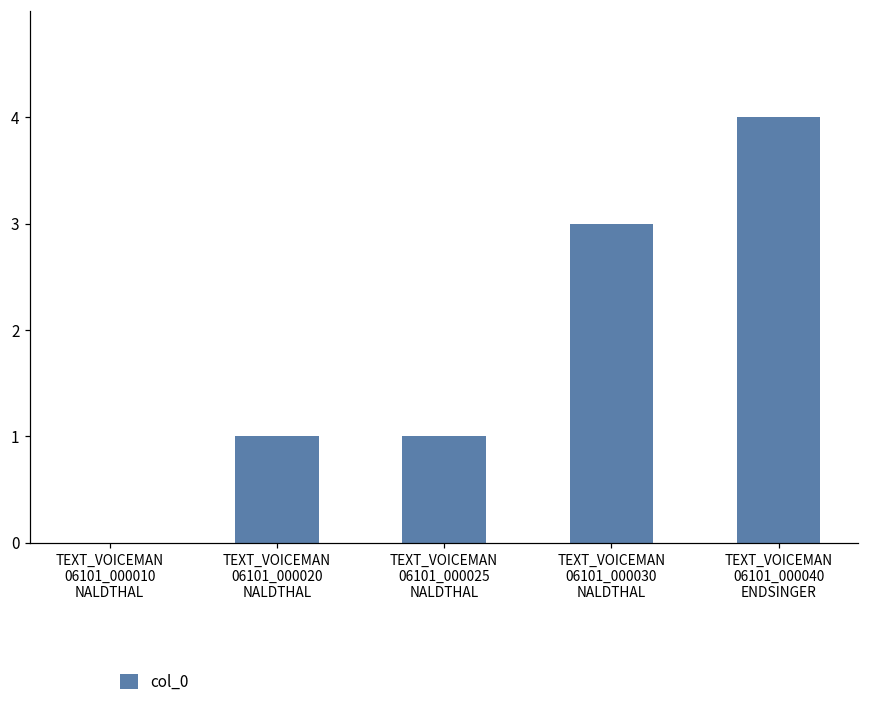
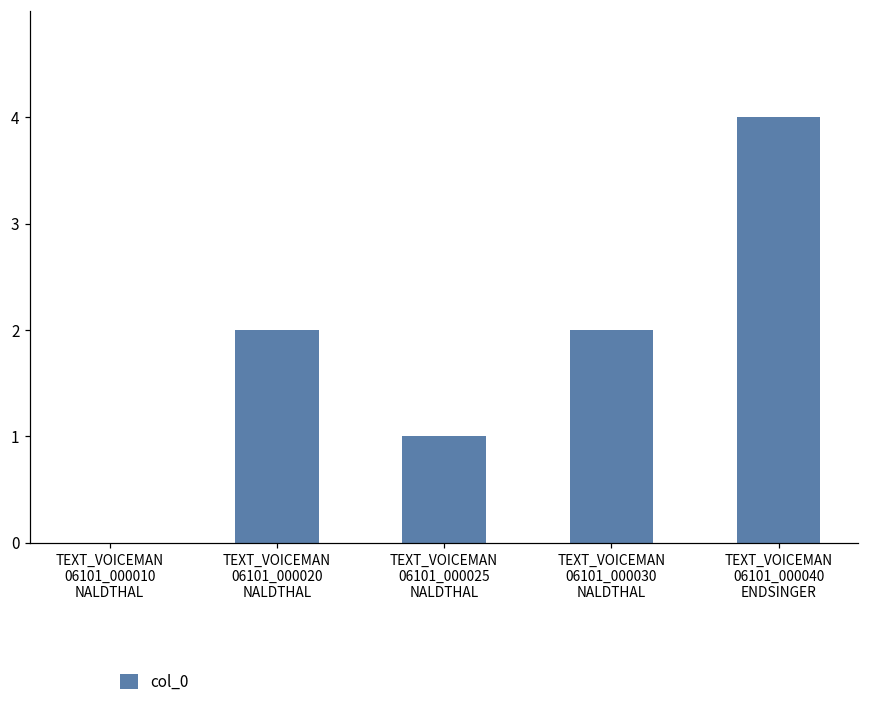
  {
    "TEXT_VOICEMAN 06101_000010 NALDTHAL": 0,
-   "TEXT_VOICEMAN 06101_000020 NALDTHAL": 1,
+   "TEXT_VOICEMAN 06101_000020 NALDTHAL": 2,
    "TEXT_VOICEMAN 06101_000025 NALDTHAL": 1,
-   "TEXT_VOICEMAN 06101_000030 NALDTHAL": 3,
+   "TEXT_VOICEMAN 06101_000030 NALDTHAL": 2,
    "TEXT_VOICEMAN 06101_000040 ENDSINGER": 4
  }
